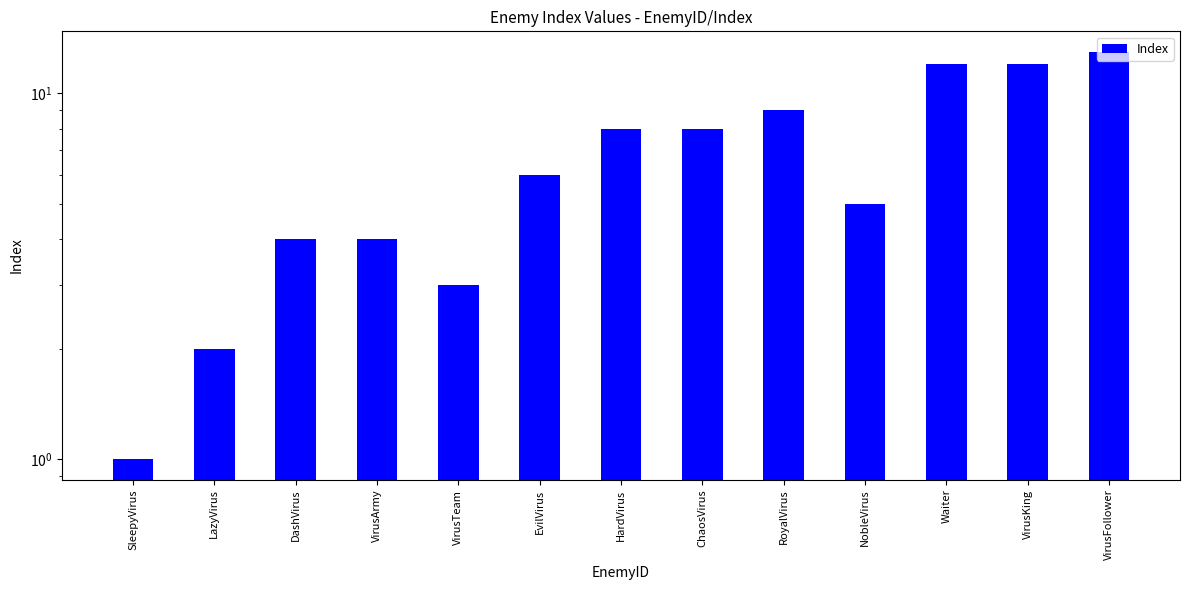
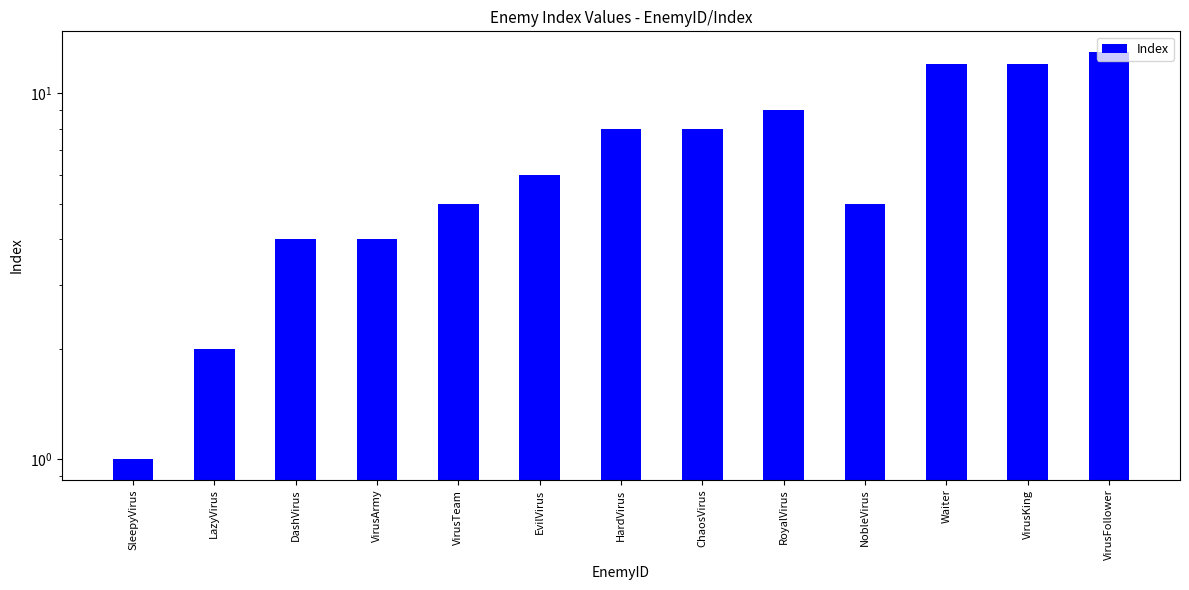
  {
    "SleepyVirus": 1,
    "LazyVirus": 2,
    "DashVirus": 4,
    "VirusArmy": 4,
-   "VirusTeam": 3,
+   "VirusTeam": 5,
    "EvilVirus": 6,
    "HardVirus": 8,
    "ChaosVirus": 8,
    "RoyalVirus": 9,
    "NobleVirus": 5,
    "Waiter": 12,
    "VirusKing": 12
  }
